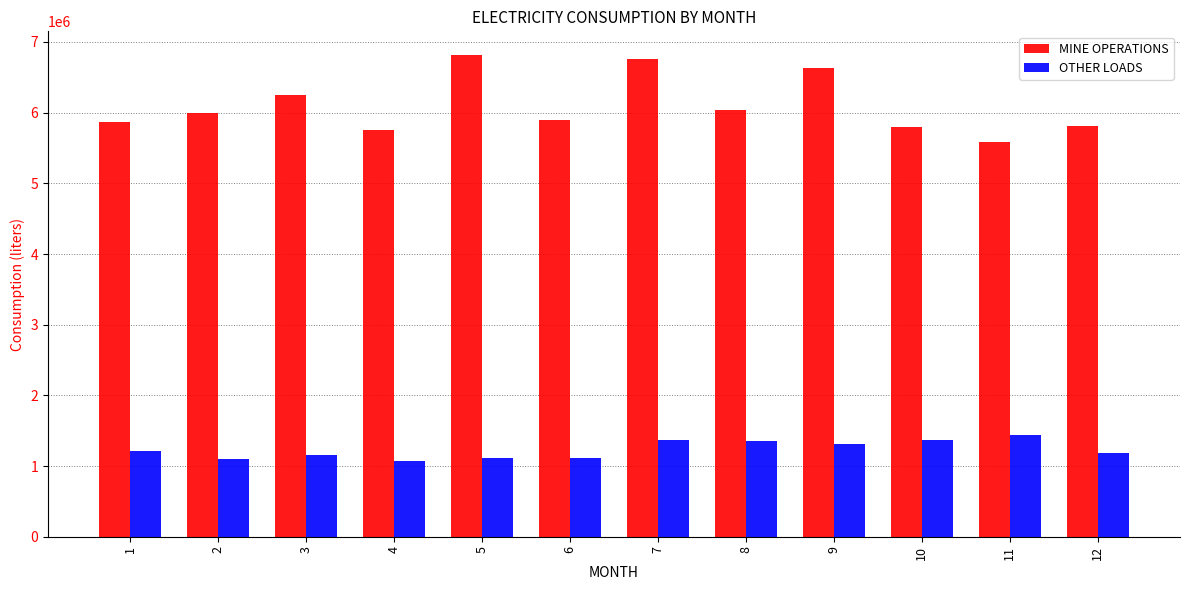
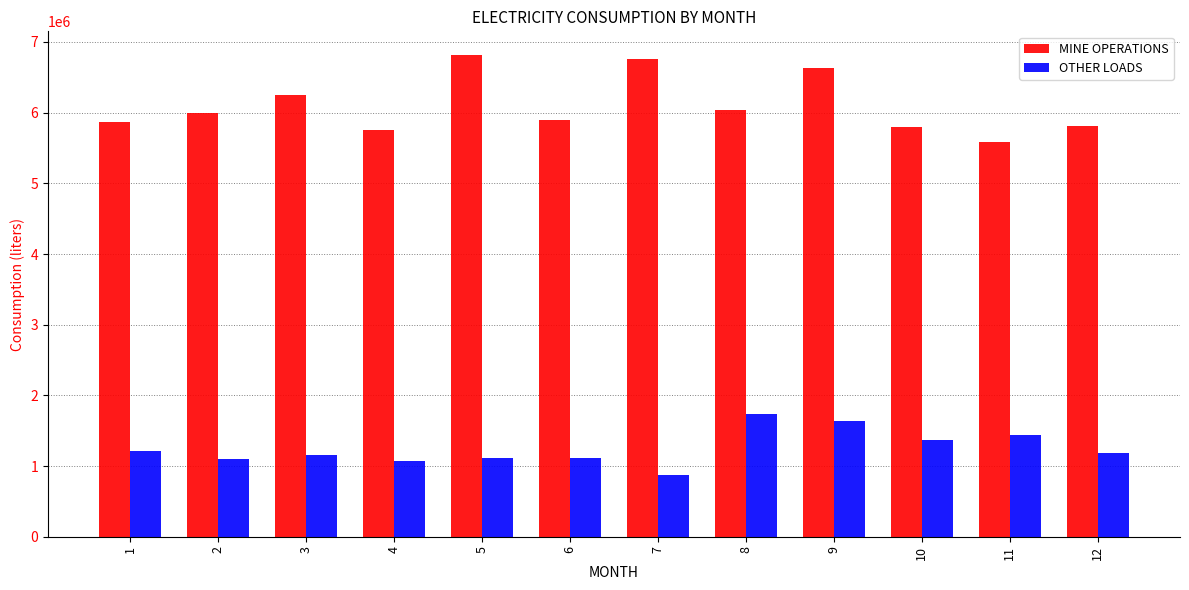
  {
    "MINE OPERATIONS": {
      "1": 5900000,
      "2": 6000000,
      "3": 6300000,
      "4": 5800000,
      "5": 6800000,
      "6": 5900000,
      "7": 6800000,
      "8": 6000000,
      "9": 6600000,
      "10": 5800000,
      "11": 5600000,
      "12": 5800000
    },
    "OTHER LOADS": {
      "1": 1200000,
      "2": 1100000,
      "3": 1200000,
      "4": 1100000,
      "5": 1100000,
      "6": 1100000,
-     "7": 1400000,
-     "8": 1400000,
-     "9": 1300000,
+     "7": 900000,
+     "8": 1700000,
+     "9": 1600000,
      "10": 1400000,
      "11": 1400000,
      "12": 1200000
    }
  }
